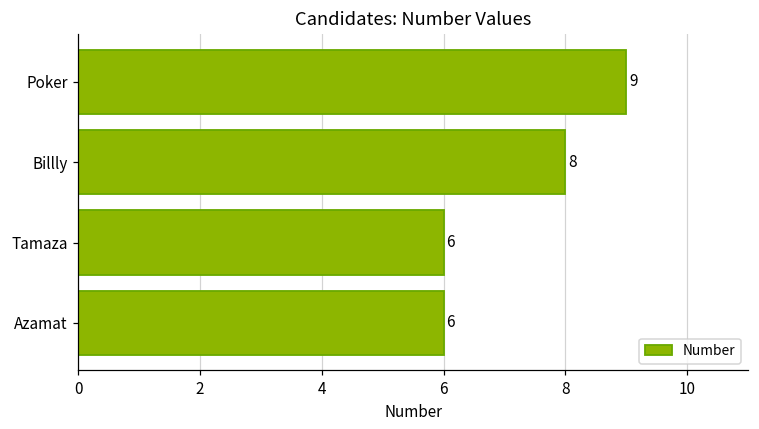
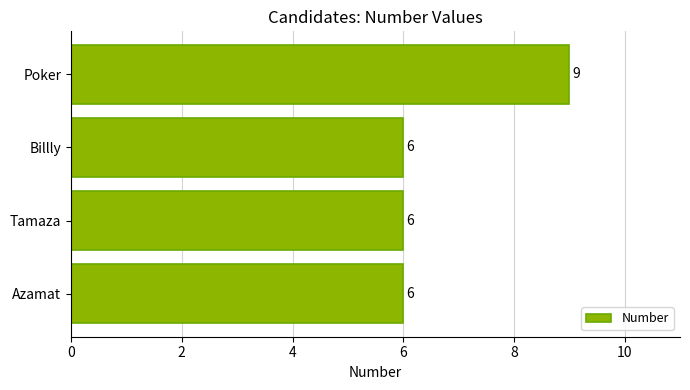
  {
    "Poker": 9,
-   "Billly": 8,
+   "Billly": 6,
    "Tamaza": 6,
    "Azamat": 6
  }
